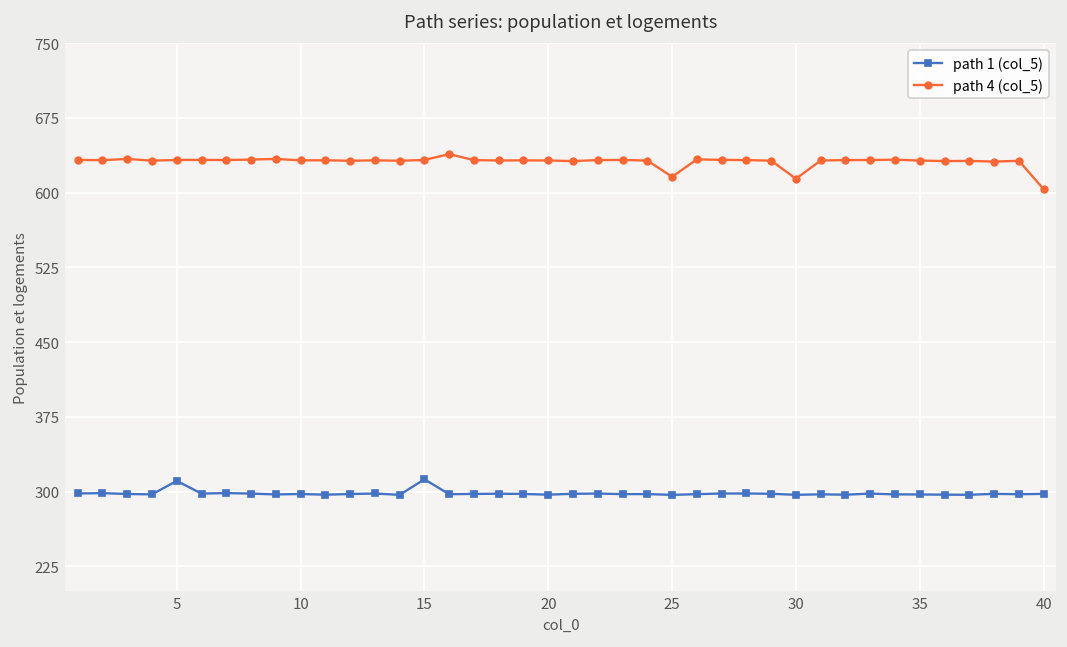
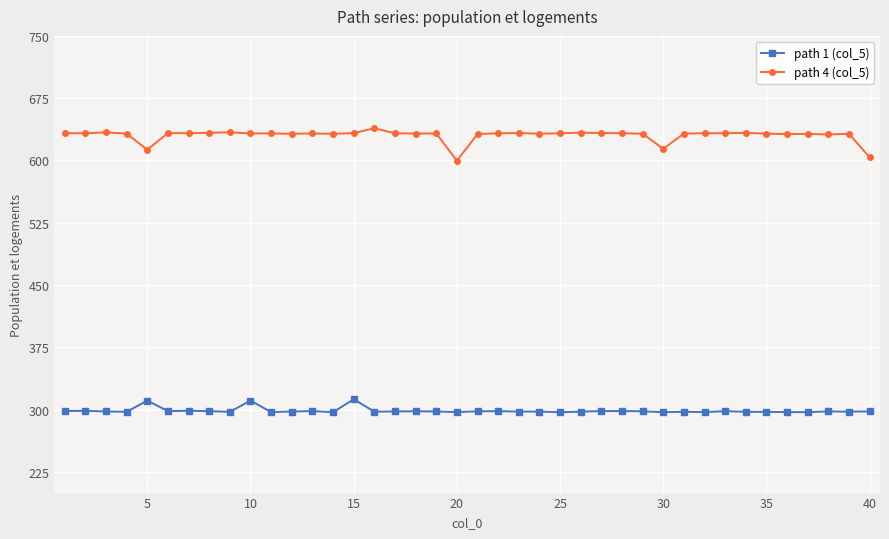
  {
    "path 1 (col_5)": {
      "5": 310,
-     "10": 300,
+     "10": 310,
      "15": 310,
      "20": 300,
      "25": 300,
      "30": 300,
      "35": 300,
      "40": 300
    },
    "path 4 (col_5)": {
-     "5": 630,
+     "5": 610,
      "10": 630,
      "15": 630,
-     "20": 630,
-     "25": 620,
+     "20": 600,
+     "25": 630,
      "30": 610,
      "35": 630,
      "40": 600
    }
  }
